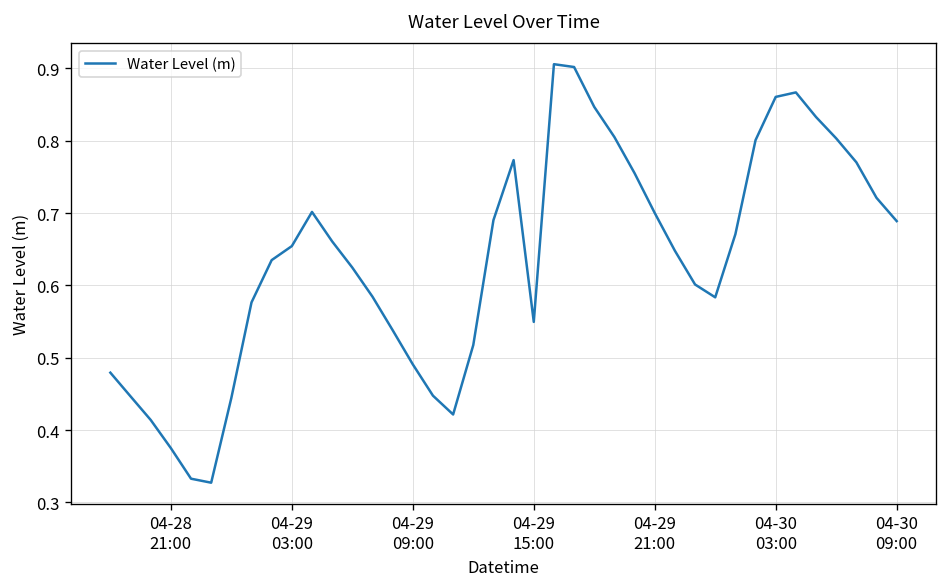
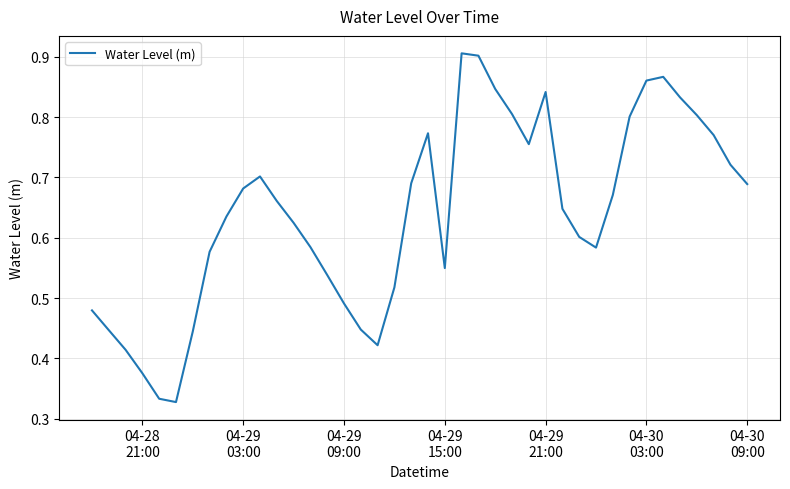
  {
    "04-28 21:00": 0.38,
-   "04-29 03:00": 0.65,
+   "04-29 03:00": 0.68,
    "04-29 09:00": 0.49,
    "04-29 15:00": 0.55,
-   "04-29 21:00": 0.70,
+   "04-29 21:00": 0.84,
    "04-30 03:00": 0.86,
    "04-30 09:00": 0.69
  }
